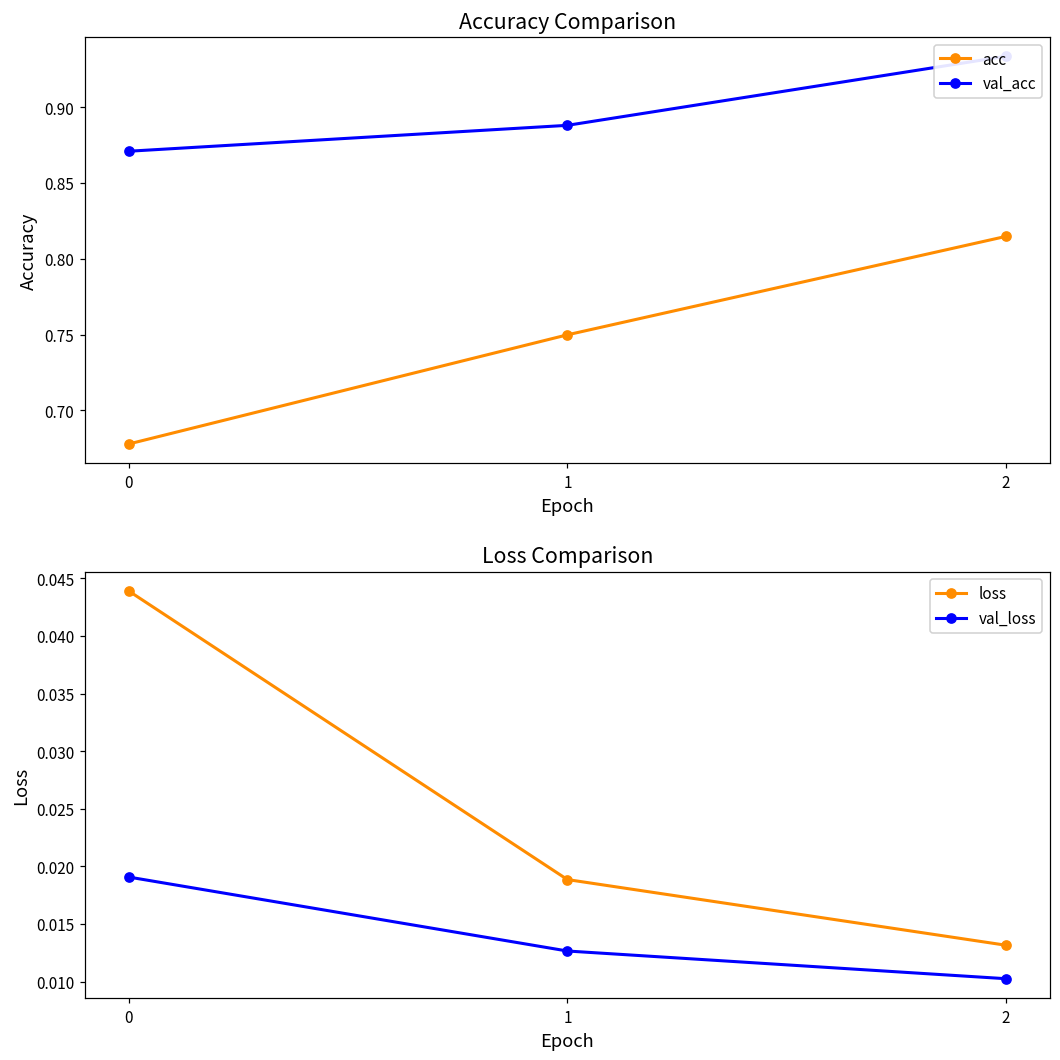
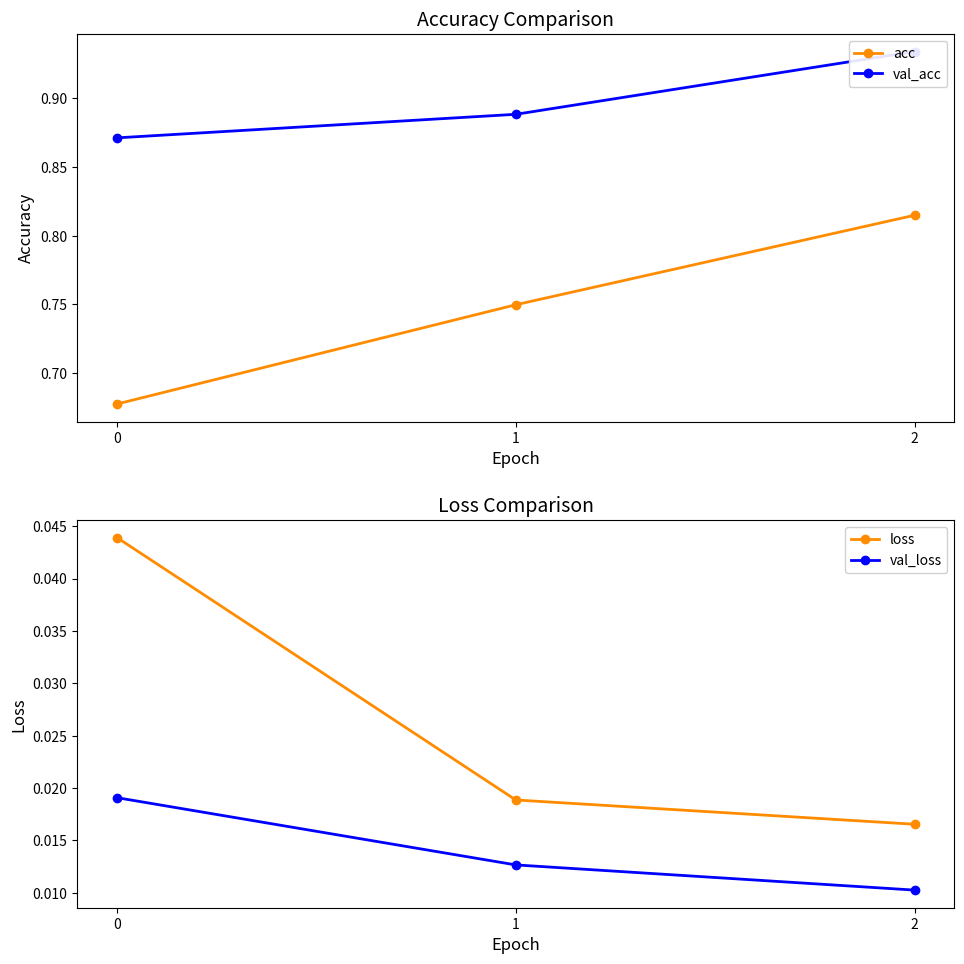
  {
    "Accuracy Comparison": {
      "acc": {
        "0": 0.678,
        "1": 0.750,
        "2": 0.815
      },
      "val_acc": {
        "0": 0.871,
        "1": 0.888
      }
    },
    "Loss Comparison": {
      "loss": {
        "0": 0.0439,
        "1": 0.0189,
-       "2": 0.0132
+       "2": 0.0165
      },
      "val_loss": {
        "0": 0.0191,
        "1": 0.0127,
        "2": 0.0102
      }
    }
  }
